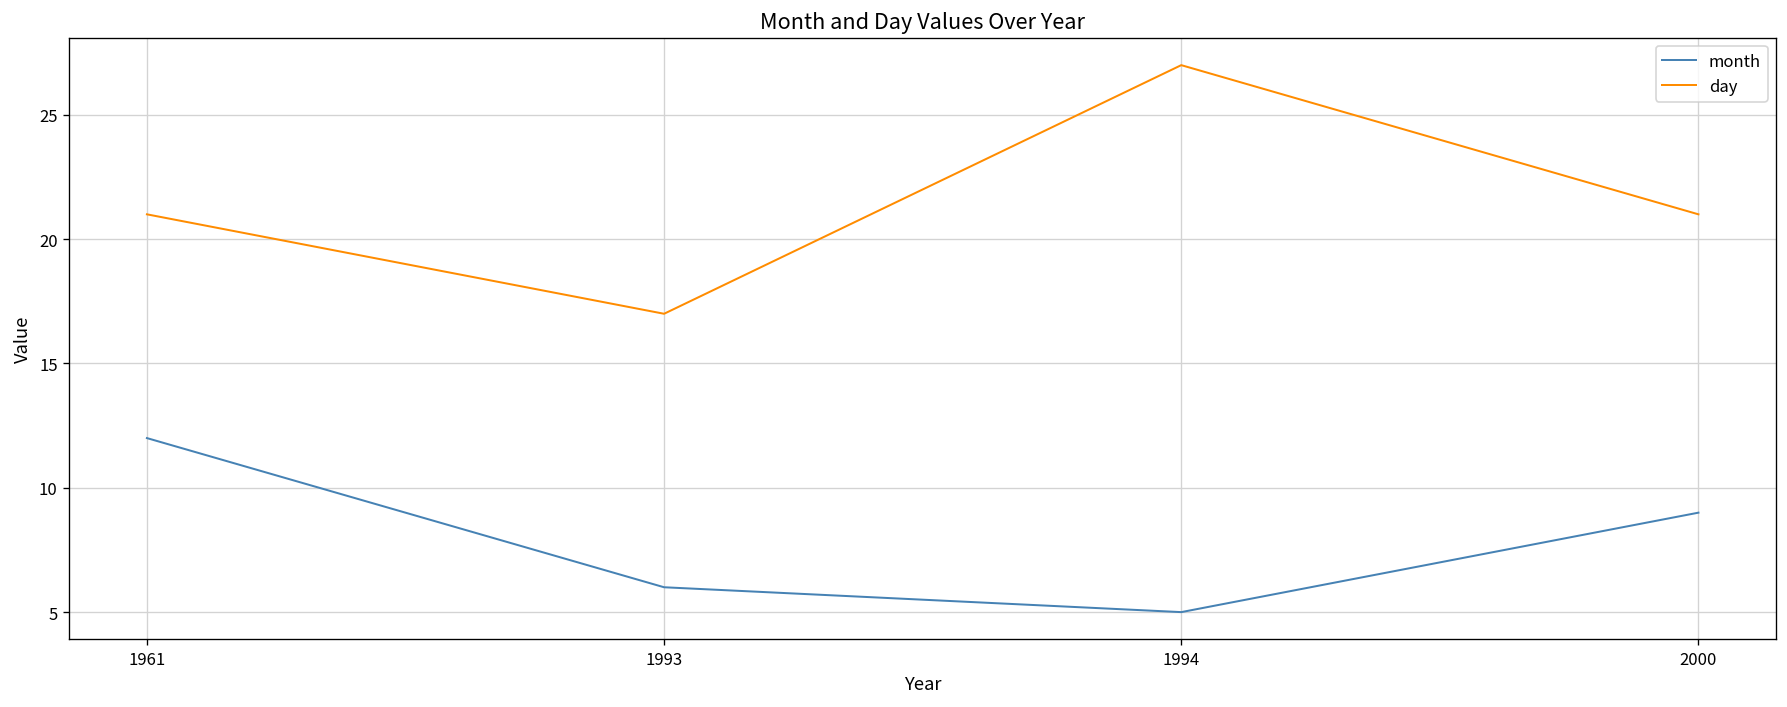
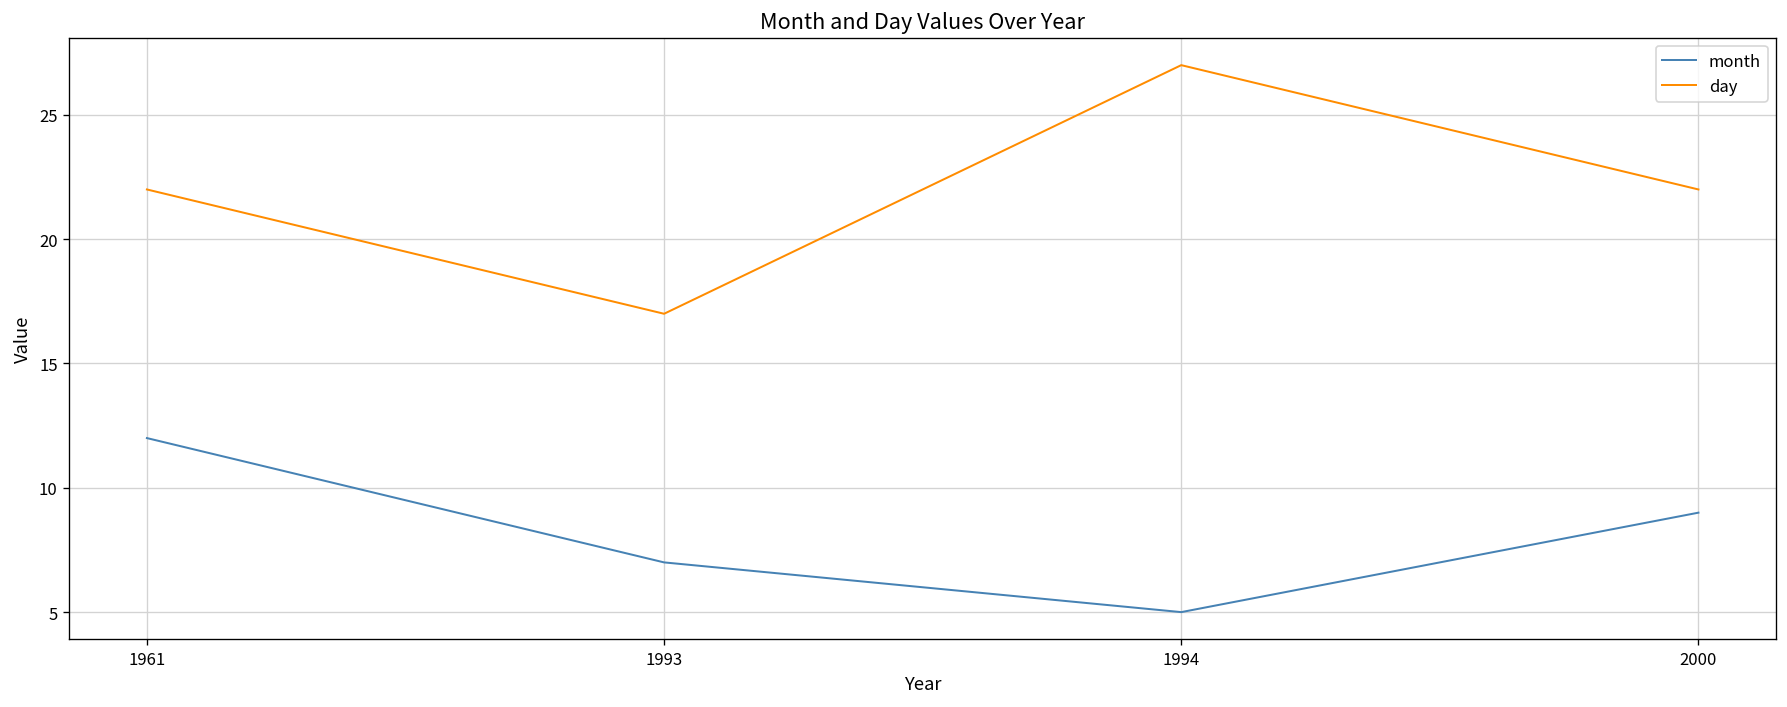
  {
    "month": {
      "1961": 12,
-     "1993": 6,
+     "1993": 7,
      "1994": 5,
      "2000": 9
    },
    "day": {
-     "1961": 21,
+     "1961": 22,
      "1993": 17,
      "1994": 27,
-     "2000": 21
+     "2000": 22
    }
  }
